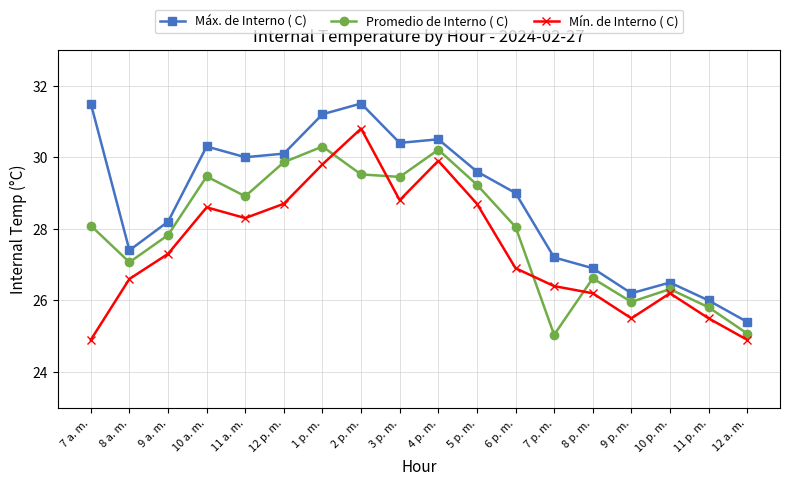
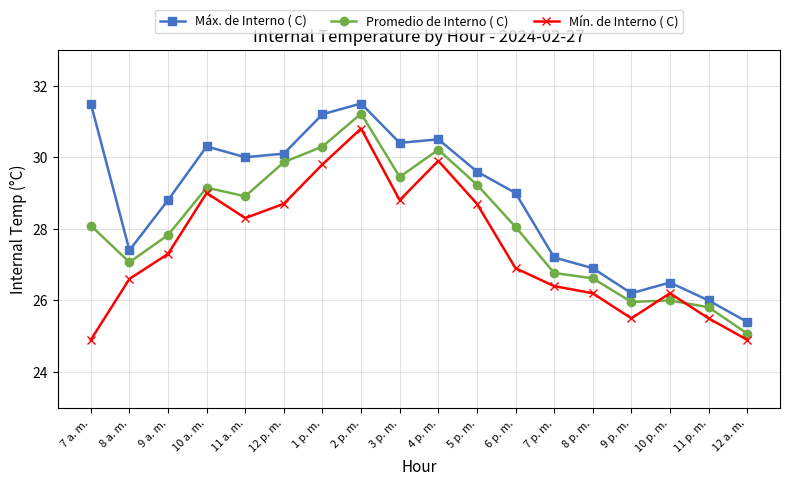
  {
    "Máx. de Interno ( C)": {
      "7 a. m.": 31.5,
      "8 a. m.": 27.4,
-     "9 a. m.": 28.2,
+     "9 a. m.": 28.8,
      "10 a. m.": 30.3,
      "11 a. m.": 30.0,
      "12 p. m.": 30.1,
      "1 p. m.": 31.2,
      "2 p. m.": 31.5,
      "3 p. m.": 30.4,
      "4 p. m.": 30.5,
      "5 p. m.": 29.6,
      "6 p. m.": 29.0,
      "7 p. m.": 27.2,
      "8 p. m.": 26.9,
      "9 p. m.": 26.2,
      "10 p. m.": 26.5,
      "11 p. m.": 26.0,
      "12 a. m.": 25.4
    },
    "Promedio de Interno ( C)": {
      "7 a. m.": 28.1,
      "8 a. m.": 27.1,
      "9 a. m.": 27.8,
-     "10 a. m.": 29.5,
+     "10 a. m.": 29.1,
      "11 a. m.": 28.9,
      "12 p. m.": 29.9,
      "1 p. m.": 30.3,
-     "2 p. m.": 29.5,
+     "2 p. m.": 31.2,
      "3 p. m.": 29.5,
      "4 p. m.": 30.2,
      "5 p. m.": 29.2,
      "6 p. m.": 28.1,
-     "7 p. m.": 25.0,
+     "7 p. m.": 26.8,
      "8 p. m.": 26.6,
      "9 p. m.": 26.0,
-     "10 p. m.": 26.3,
+     "10 p. m.": 26.0,
      "11 p. m.": 25.8,
      "12 a. m.": 25.1
    },
    "Mín. de Interno ( C)": {
      "7 a. m.": 24.9,
      "8 a. m.": 26.6,
      "9 a. m.": 27.3,
-     "10 a. m.": 28.6,
+     "10 a. m.": 29.0,
      "11 a. m.": 28.3,
      "12 p. m.": 28.7,
      "1 p. m.": 29.8,
      "2 p. m.": 30.8,
      "3 p. m.": 28.8,
      "4 p. m.": 29.9,
      "5 p. m.": 28.7,
      "6 p. m.": 26.9,
      "7 p. m.": 26.4,
      "8 p. m.": 26.2,
      "9 p. m.": 25.5,
      "10 p. m.": 26.2,
      "11 p. m.": 25.5,
      "12 a. m.": 24.9
    }
  }
